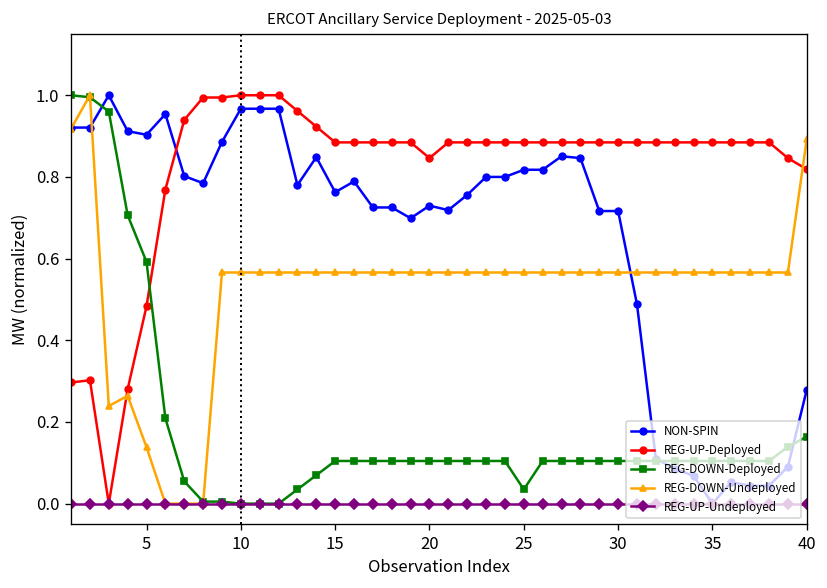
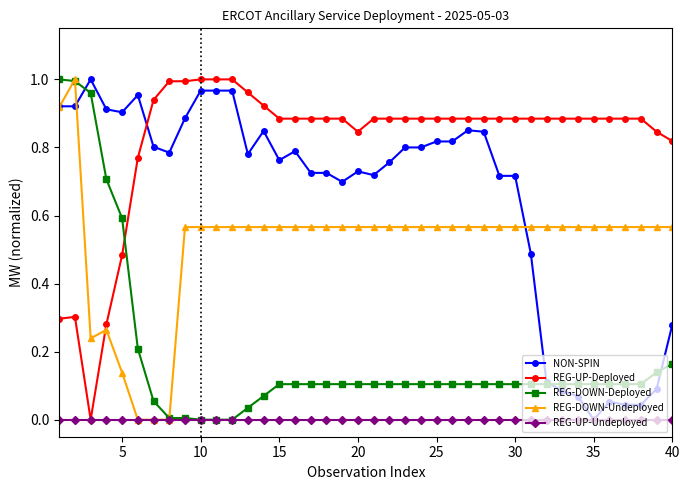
  {
    "NON-SPIN": {
      "5": 0.90,
      "10": 0.97,
      "15": 0.76,
      "20": 0.73,
      "25": 0.82,
      "30": 0.72,
      "40": 0.28
    },
    "REG-UP-Deployed": {
      "5": 0.48,
      "10": 1.00,
      "15": 0.88,
      "20": 0.85,
      "25": 0.88,
      "30": 0.88,
      "35": 0.88,
      "40": 0.82
    },
    "REG-DOWN-Deployed": {
      "5": 0.59,
      "15": 0.10,
      "20": 0.10,
-     "25": 0.03,
+     "25": 0.10,
      "30": 0.10,
      "40": 0.16
    },
    "REG-DOWN-Undeployed": {
      "5": 0.14,
      "10": 0.57,
      "15": 0.57,
      "20": 0.57,
      "25": 0.57,
      "30": 0.57,
      "35": 0.57,
-     "40": 0.89
+     "40": 0.57
    },
    "REG-UP-Undeployed": {
      "5": 0.00,
      "15": 0.00,
      "20": 0.00,
      "25": 0.00,
      "30": 0.00,
      "40": 0.00
    }
  }
